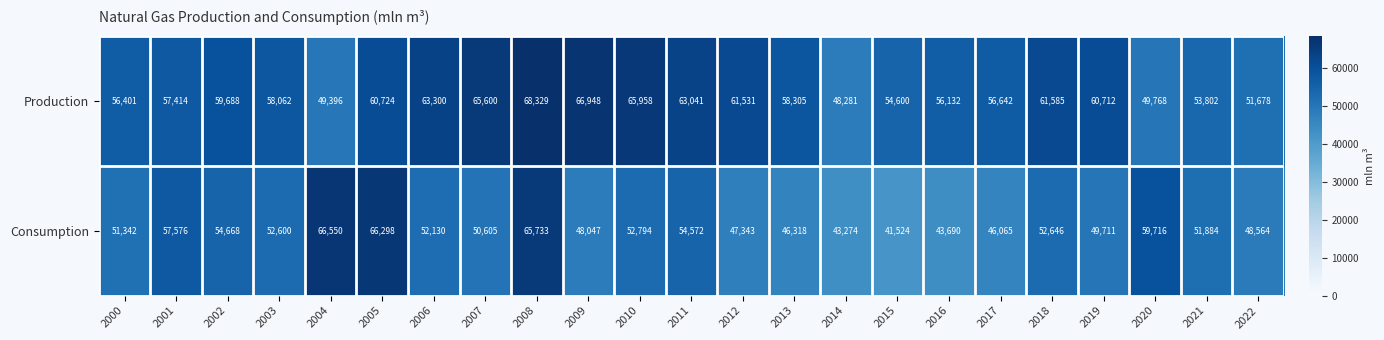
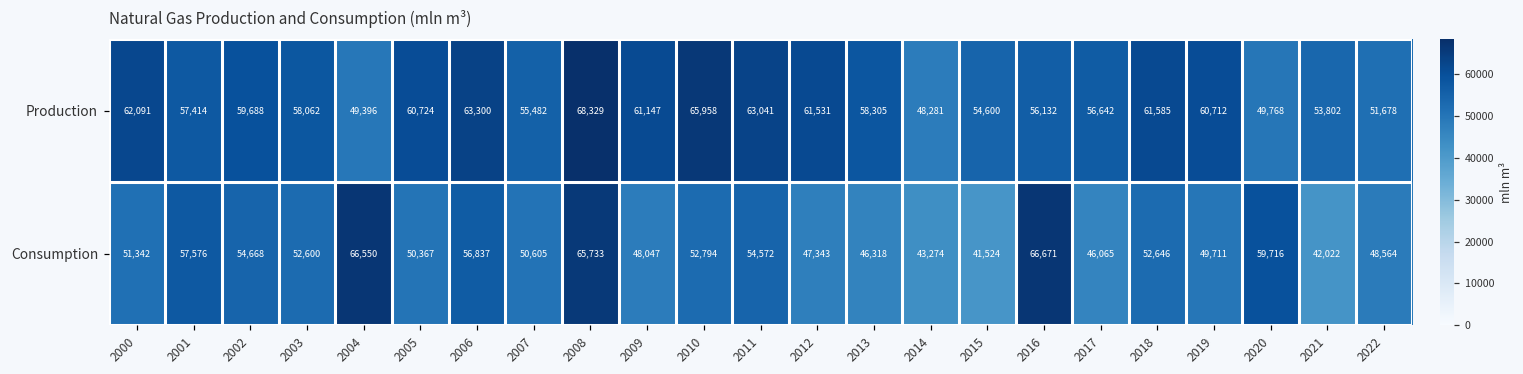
  {
    "Production": {
-     "2000": "56,401",
+     "2000": "62,091",
      "2001": "57,414",
      "2002": "59,688",
      "2003": "58,062",
      "2004": "49,396",
      "2005": "60,724",
      "2006": "63,300",
-     "2007": "65,600",
+     "2007": "55,482",
      "2008": "68,329",
-     "2009": "66,948",
+     "2009": "61,147",
      "2010": "65,958",
      "2011": "63,041",
      "2012": "61,531",
      "2013": "58,305",
      "2014": "48,281",
      "2015": "54,600",
      "2016": "56,132",
      "2017": "56,642",
      "2018": "61,585",
      "2019": "60,712",
      "2020": "49,768",
      "2021": "53,802",
      "2022": "51,678"
    },
    "Consumption": {
      "2000": "51,342",
      "2001": "57,576",
      "2002": "54,668",
      "2003": "52,600",
      "2004": "66,550",
-     "2005": "66,298",
-     "2006": "52,130",
+     "2005": "50,367",
+     "2006": "56,837",
      "2007": "50,605",
      "2008": "65,733",
      "2009": "48,047",
      "2010": "52,794",
      "2011": "54,572",
      "2012": "47,343",
      "2013": "46,318",
      "2014": "43,274",
      "2015": "41,524",
-     "2016": "43,690",
+     "2016": "66,671",
      "2017": "46,065",
      "2018": "52,646",
      "2019": "49,711",
      "2020": "59,716",
-     "2021": "51,884",
+     "2021": "42,022",
      "2022": "48,564"
    }
  }
